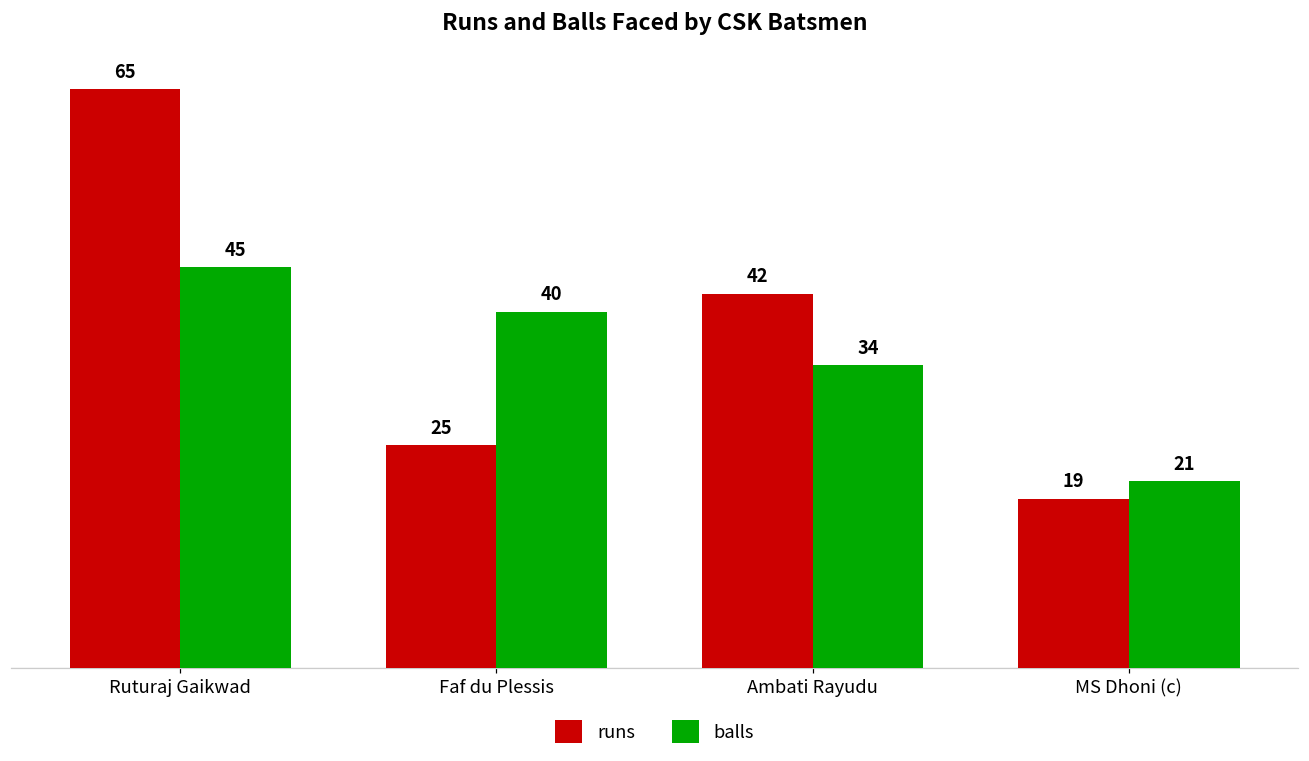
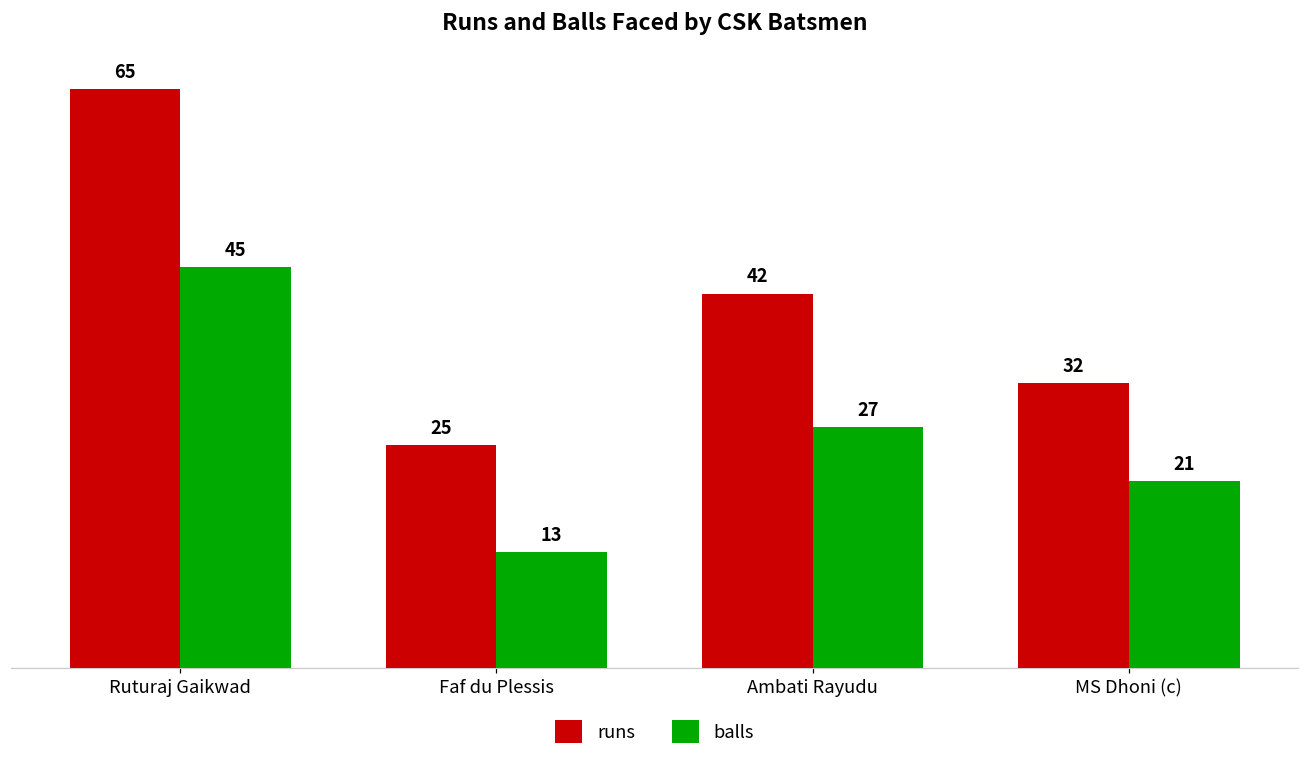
  {
    "runs": {
      "Ruturaj Gaikwad": 65,
      "Faf du Plessis": 25,
      "Ambati Rayudu": 42,
-     "MS Dhoni (c)": 19
+     "MS Dhoni (c)": 32
    },
    "balls": {
      "Ruturaj Gaikwad": 45,
-     "Faf du Plessis": 40,
-     "Ambati Rayudu": 34,
+     "Faf du Plessis": 13,
+     "Ambati Rayudu": 27,
      "MS Dhoni (c)": 21
    }
  }
